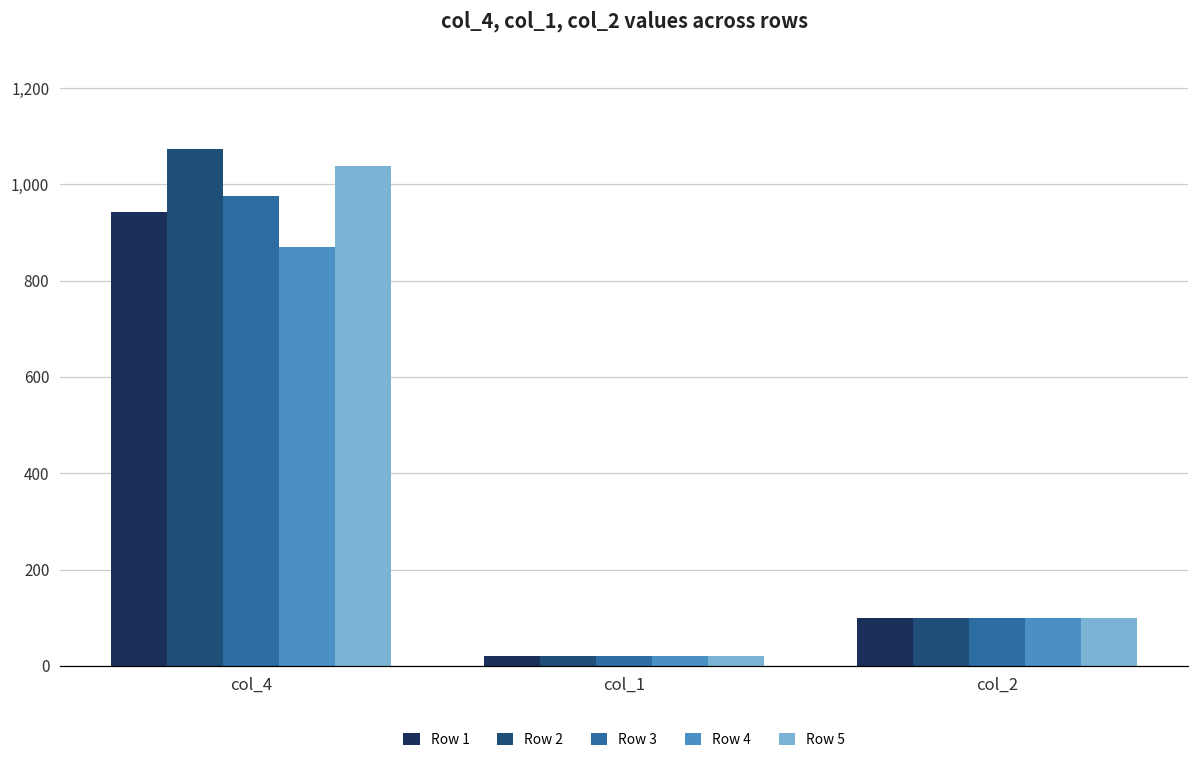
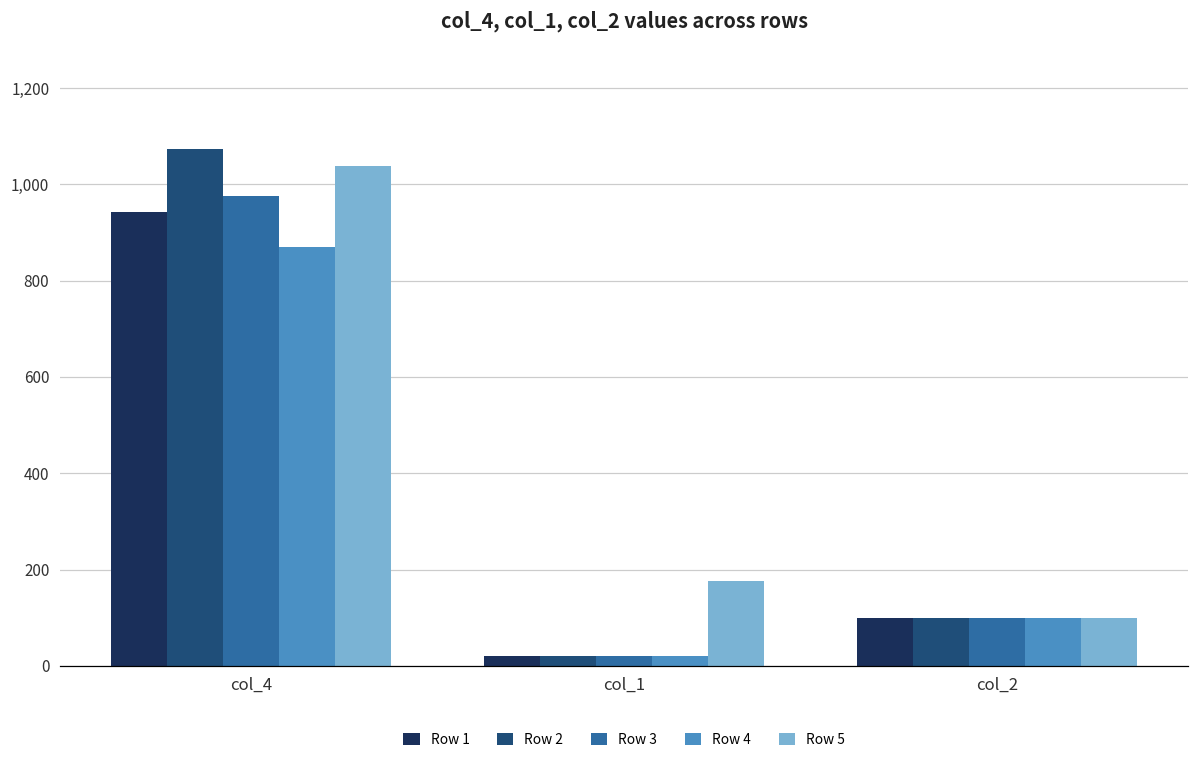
  {
    "Row 5": {
      "col_4": "1,040",
-     "col_1": "20",
+     "col_1": "180",
      "col_2": "100"
    }
  }
